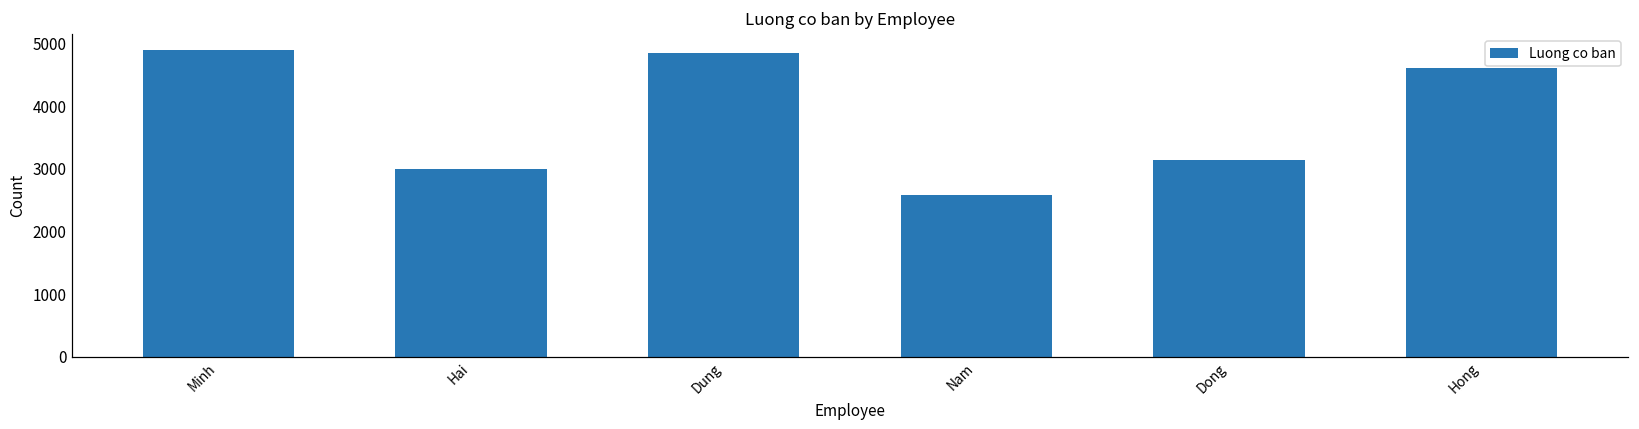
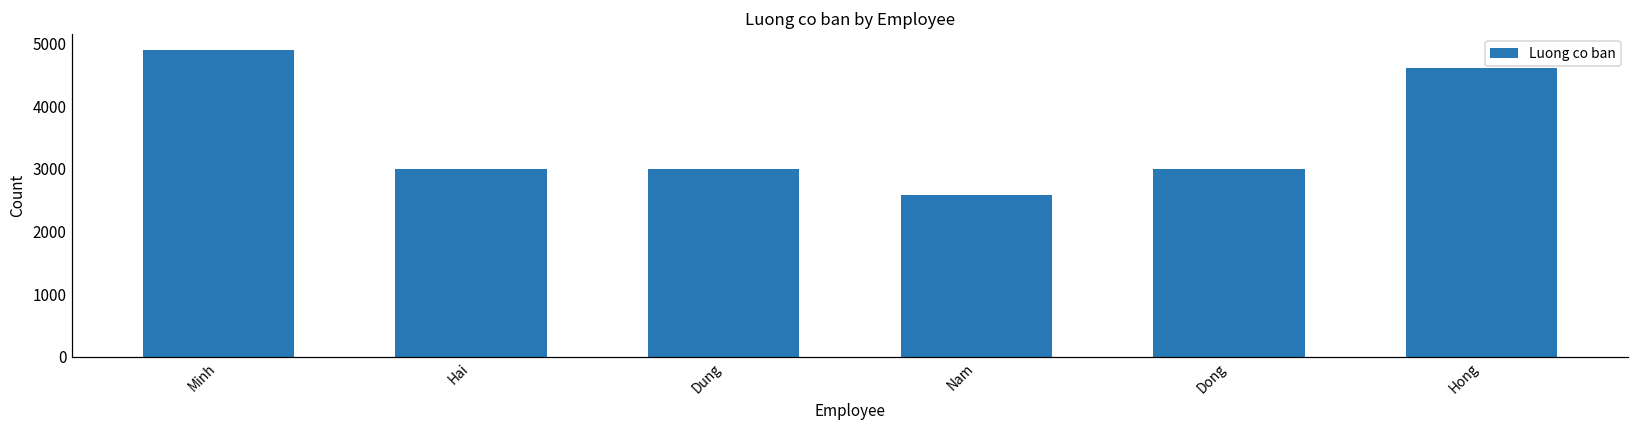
  {
    "Minh": 4900,
    "Hai": 3000,
-   "Dung": 4900,
+   "Dung": 3000,
    "Nam": 2600,
-   "Dong": 3100,
+   "Dong": 3000,
    "Hong": 4600
  }
